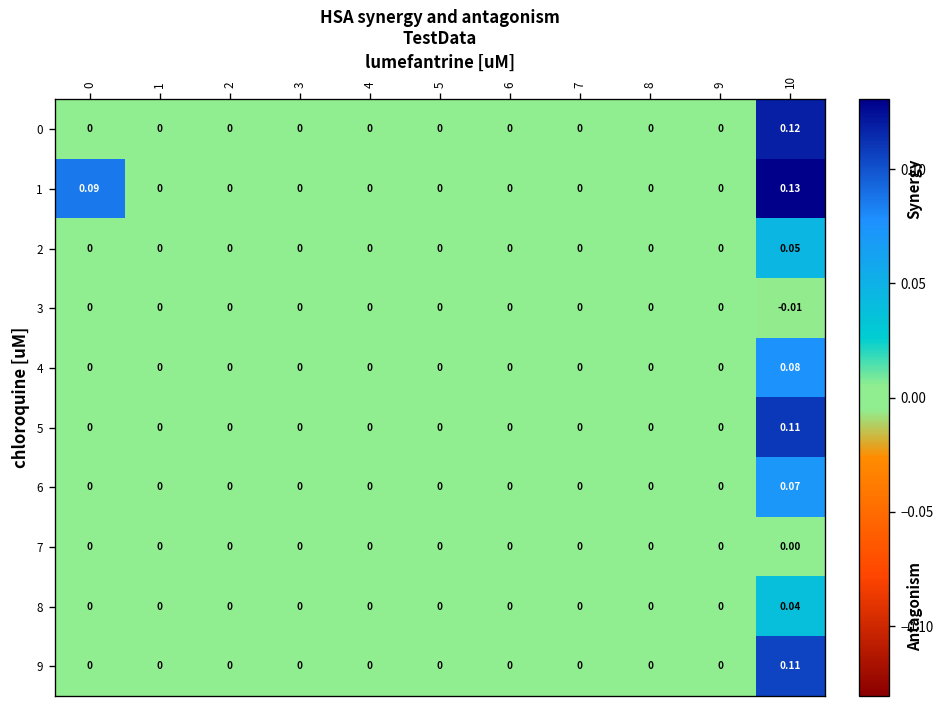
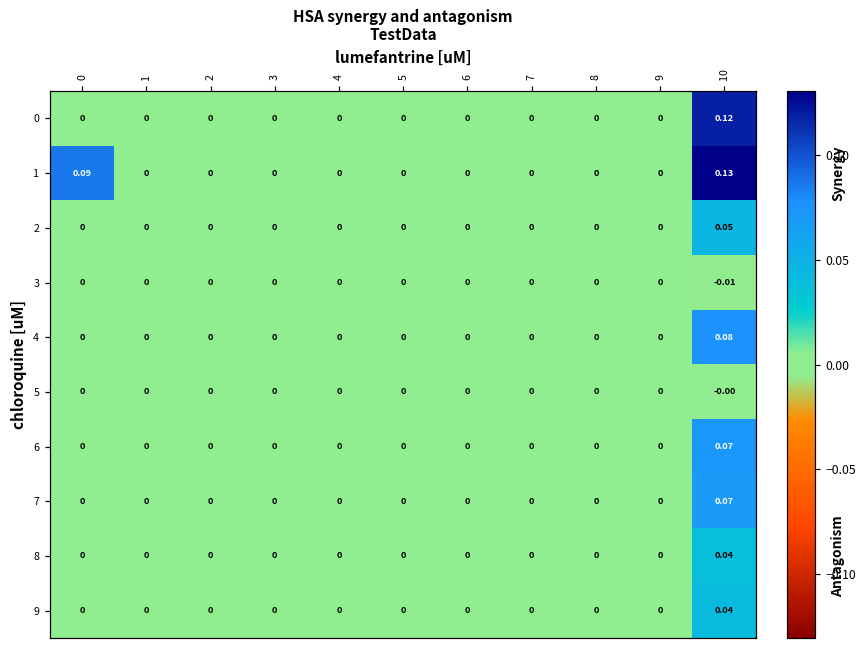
  {
    "0": {
      "0": 0,
      "1": 0,
      "2": 0,
      "3": 0,
      "4": 0,
      "5": 0,
      "6": 0,
      "7": 0,
      "8": 0,
      "9": 0,
      "10": 0.12
    },
    "1": {
      "0": 0.09,
      "1": 0,
      "2": 0,
      "3": 0,
      "4": 0,
      "5": 0,
      "6": 0,
      "7": 0,
      "8": 0,
      "9": 0,
      "10": 0.13
    },
    "2": {
      "0": 0,
      "1": 0,
      "2": 0,
      "3": 0,
      "4": 0,
      "5": 0,
      "6": 0,
      "7": 0,
      "8": 0,
      "9": 0,
      "10": 0.05
    },
    "3": {
      "0": 0,
      "1": 0,
      "2": 0,
      "3": 0,
      "4": 0,
      "5": 0,
      "6": 0,
      "7": 0,
      "8": 0,
      "9": 0,
      "10": -0.01
    },
    "4": {
      "0": 0,
      "1": 0,
      "2": 0,
      "3": 0,
      "4": 0,
      "5": 0,
      "6": 0,
      "7": 0,
      "8": 0,
      "9": 0,
      "10": 0.08
    },
    "5": {
      "0": 0,
      "1": 0,
      "2": 0,
      "3": 0,
      "4": 0,
      "5": 0,
      "6": 0,
      "7": 0,
      "8": 0,
      "9": 0,
-     "10": 0.11
+     "10": -0.00
    },
    "6": {
      "0": 0,
      "1": 0,
      "2": 0,
      "3": 0,
      "4": 0,
      "5": 0,
      "6": 0,
      "7": 0,
      "8": 0,
      "9": 0,
      "10": 0.07
    },
    "7": {
      "0": 0,
      "1": 0,
      "2": 0,
      "3": 0,
      "4": 0,
      "5": 0,
      "6": 0,
      "7": 0,
      "8": 0,
      "9": 0,
-     "10": 0.00
+     "10": 0.07
    },
    "8": {
      "0": 0,
      "1": 0,
      "2": 0,
      "3": 0,
      "4": 0,
      "5": 0,
      "6": 0,
      "7": 0,
      "8": 0,
      "9": 0,
      "10": 0.04
    },
    "9": {
      "0": 0,
      "1": 0,
      "2": 0,
      "3": 0,
      "4": 0,
      "5": 0,
      "6": 0,
      "7": 0,
      "8": 0,
      "9": 0,
-     "10": 0.11
+     "10": 0.04
    }
  }
